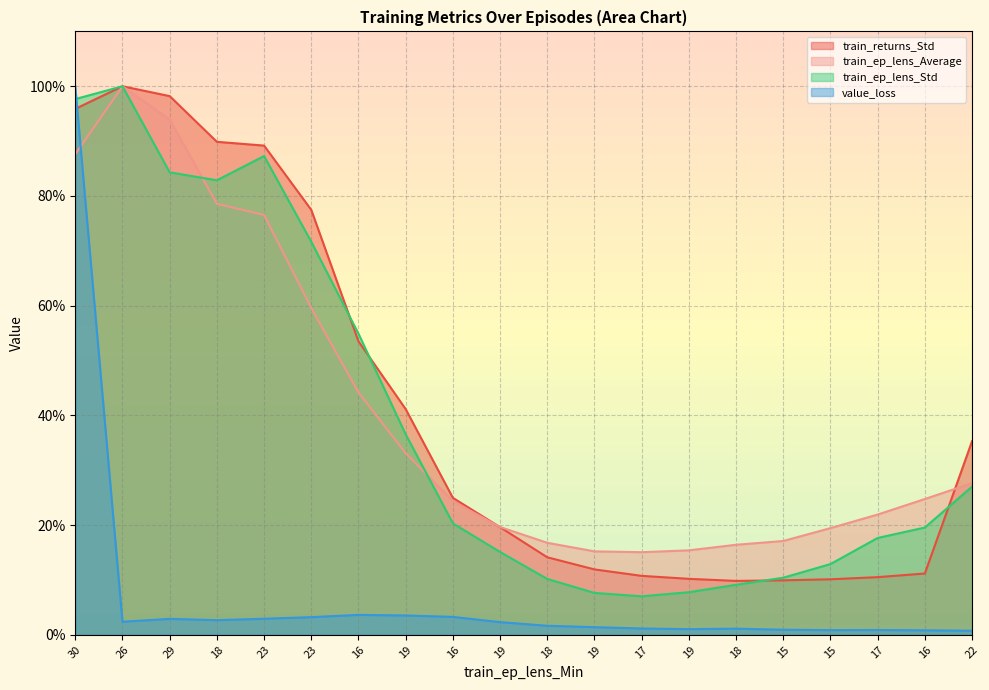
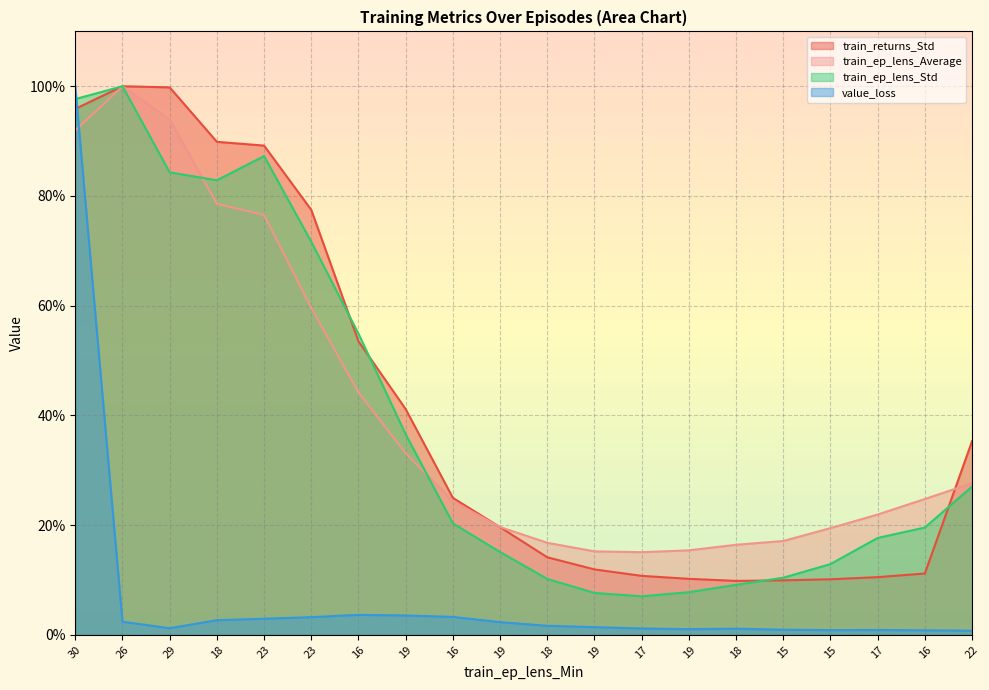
  {
    "train_returns_Std": {
      "30": "96%",
-     "29": "98%",
+     "29": "100%",
      "22": "35%"
    },
    "train_ep_lens_Average": {
-     "30": "88%",
+     "30": "92%",
      "29": "94%",
      "22": "28%"
    },
    "train_ep_lens_Std": {
      "30": "98%",
      "29": "84%",
      "22": "27%"
    },
    "value_loss": {
      "30": "100%",
      "26": "2%",
-     "29": "3%",
+     "29": "1%",
      "22": "1%"
    }
  }
